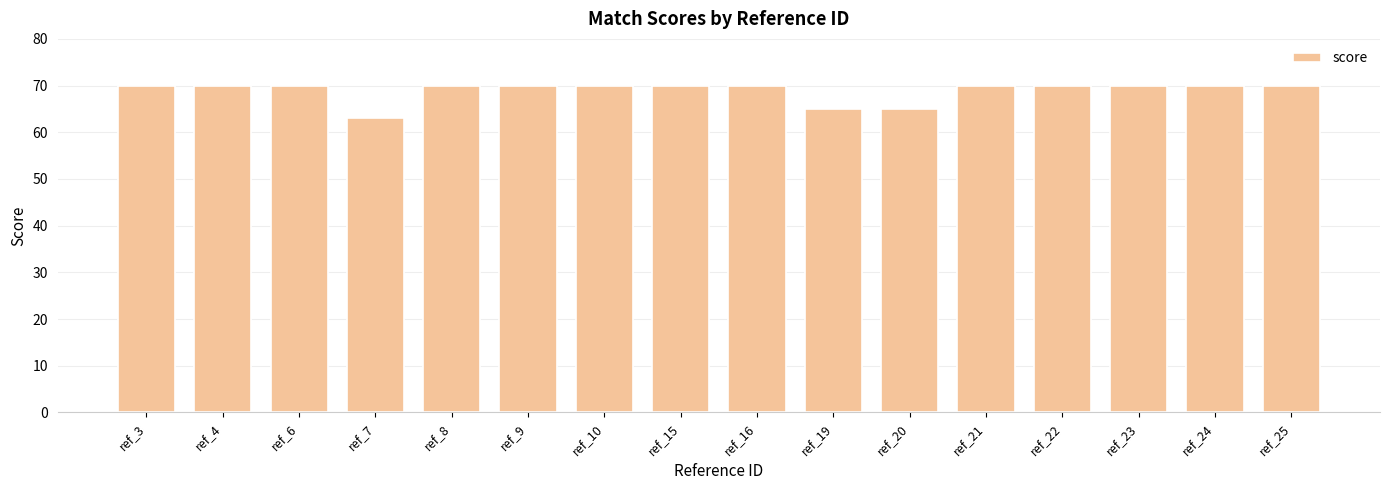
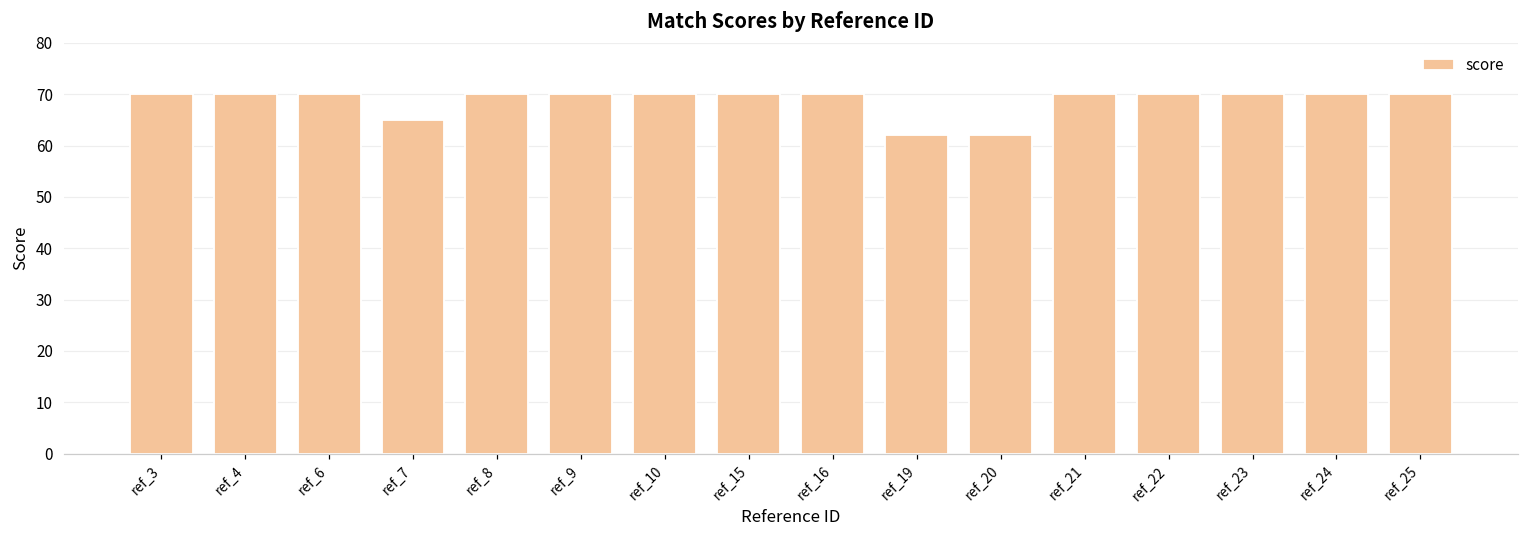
  {
    "ref_3": 70,
    "ref_4": 70,
    "ref_6": 70,
-   "ref_7": 63,
+   "ref_7": 65,
    "ref_8": 70,
    "ref_9": 70,
    "ref_10": 70,
    "ref_15": 70,
    "ref_16": 70,
-   "ref_19": 65,
-   "ref_20": 65,
+   "ref_19": 62,
+   "ref_20": 62,
    "ref_21": 70,
    "ref_22": 70,
    "ref_23": 70,
    "ref_24": 70,
    "ref_25": 70
  }
